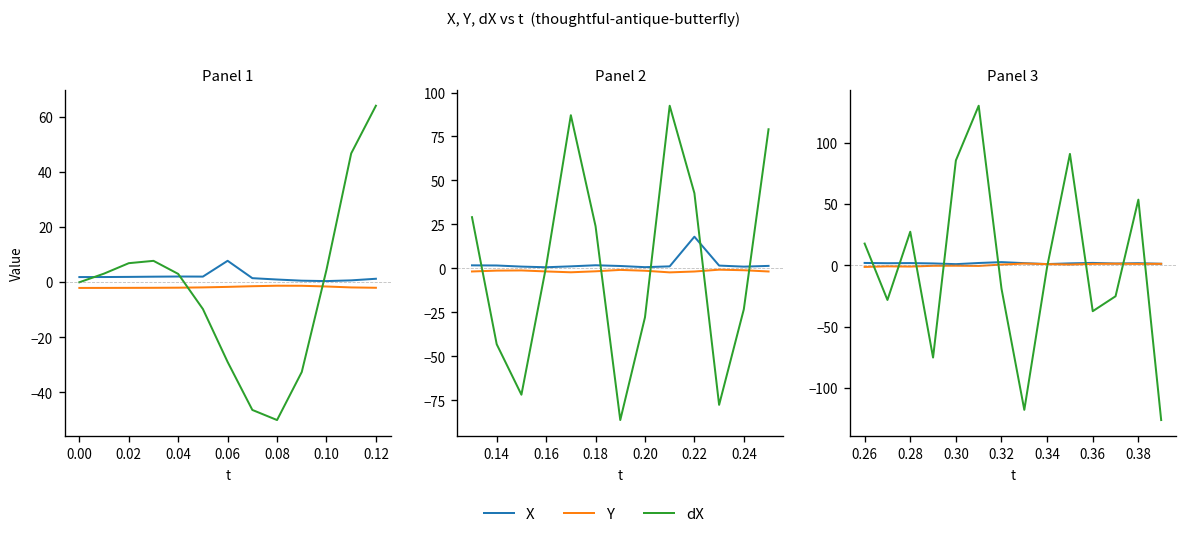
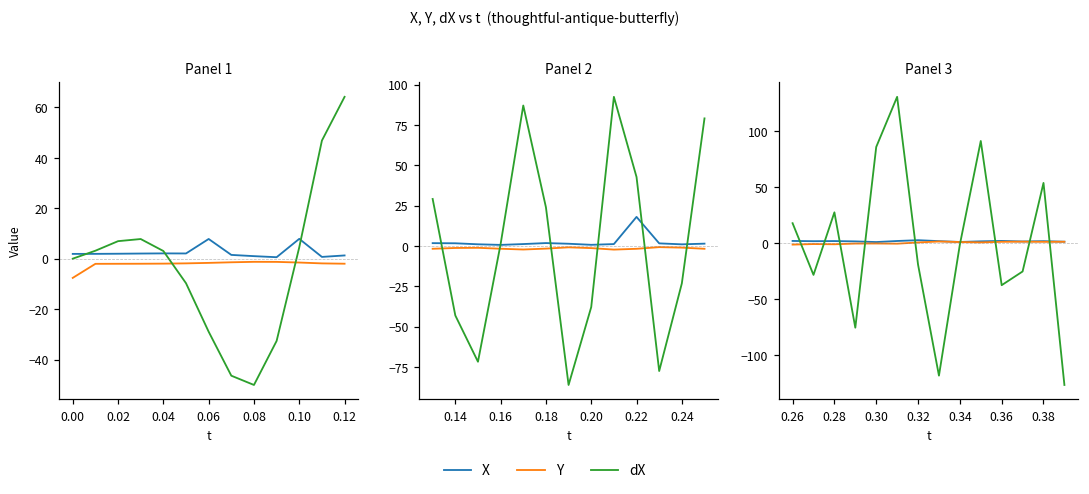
  {
    "Panel 1": {
      "X": {
        "0.00": 2,
        "0.02": 2,
        "0.06": 8,
        "0.08": 1,
-       "0.10": 0,
+       "0.10": 8,
        "0.12": 1
      },
      "Y": {
-       "0.00": -2,
+       "0.00": -8,
        "0.02": -2,
        "0.04": -2,
        "0.06": -2,
        "0.08": -1,
        "0.10": -2,
        "0.12": -2
      },
      "dX": {
        "0.00": 0,
        "0.02": 7,
        "0.06": -29,
        "0.08": -50,
        "0.10": 5,
        "0.12": 64
      }
    },
    "Panel 2": {
      "X": {
        "0.14": 2,
        "0.18": 2,
        "0.20": 1,
        "0.22": 18,
        "0.24": 1
      },
      "Y": {
        "0.14": -1,
        "0.16": -2,
        "0.18": -2,
        "0.20": -1,
        "0.22": -2,
        "0.24": -1
      },
      "dX": {
        "0.14": -43,
        "0.18": 24,
-       "0.20": -28,
+       "0.20": -38,
        "0.22": 43,
        "0.24": -23
      }
    },
    "Panel 3": {
      "X": {
        "0.26": 2,
        "0.28": 2
      },
      "Y": {
        "0.26": -1,
        "0.28": -1
      },
      "dX": {
        "0.26": 18,
        "0.28": 27,
        "0.30": 86,
        "0.32": -19,
        "0.36": -37,
        "0.38": 54
      }
    }
  }
